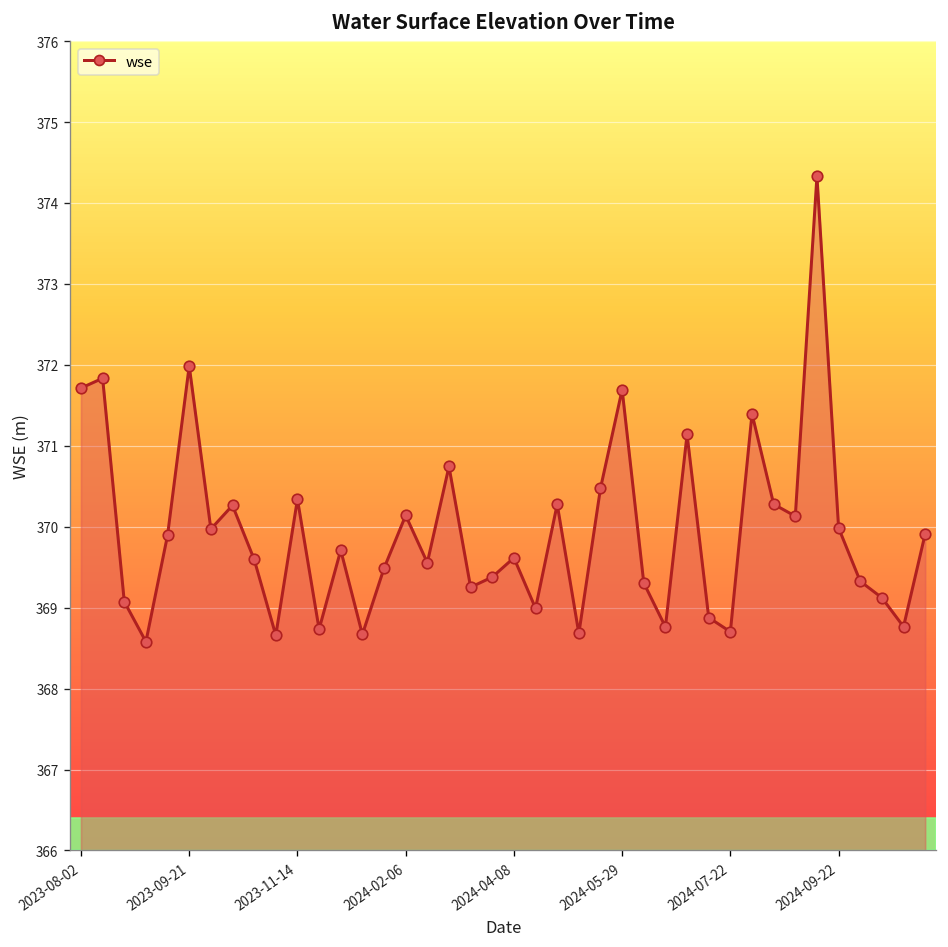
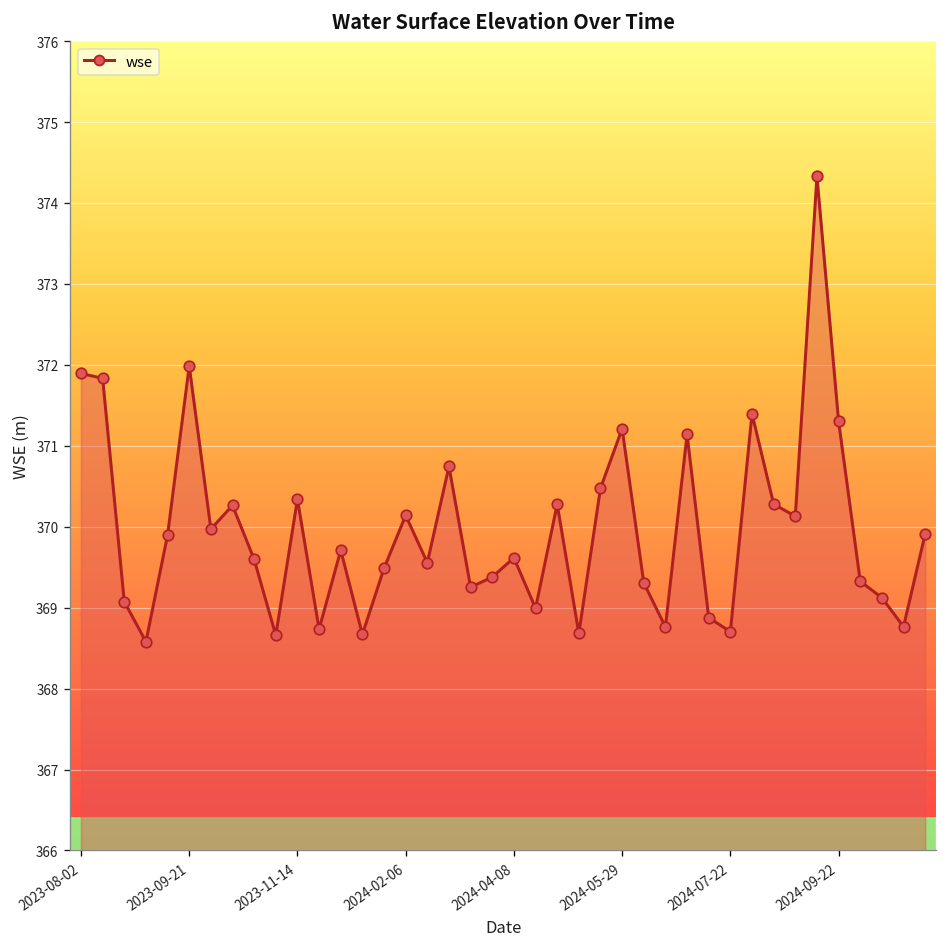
  {
-   "2023-08-02": 371.7,
+   "2023-08-02": 371.9,
    "2023-09-21": 372.0,
    "2023-11-14": 370.3,
    "2024-02-06": 370.1,
    "2024-04-08": 369.6,
-   "2024-05-29": 371.7,
+   "2024-05-29": 371.2,
    "2024-07-22": 368.7,
-   "2024-09-22": 370.0
+   "2024-09-22": 371.3
  }
